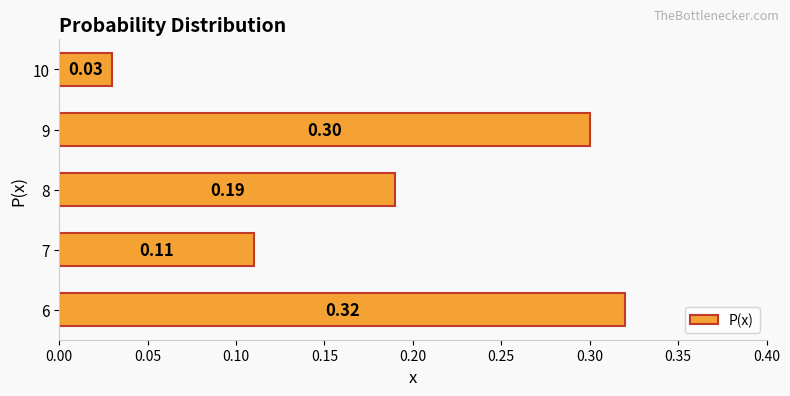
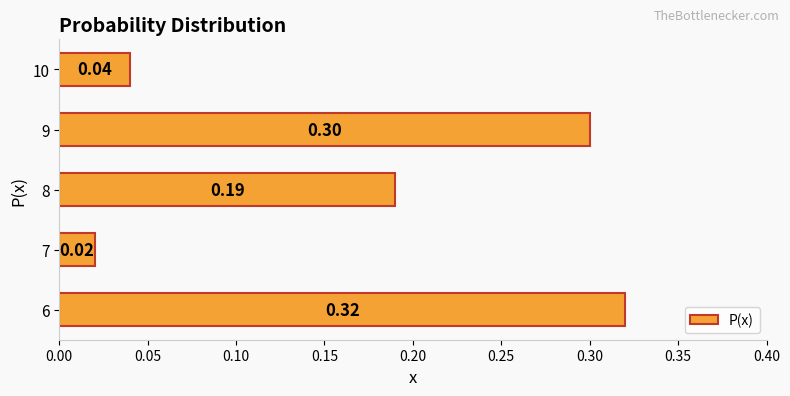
  {
-   "10": 0.03,
+   "10": 0.04,
    "9": 0.30,
    "8": 0.19,
-   "7": 0.11,
+   "7": 0.02,
    "6": 0.32
  }
